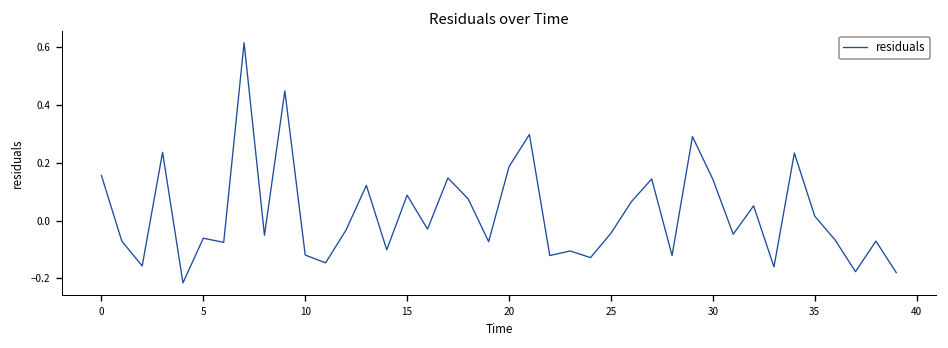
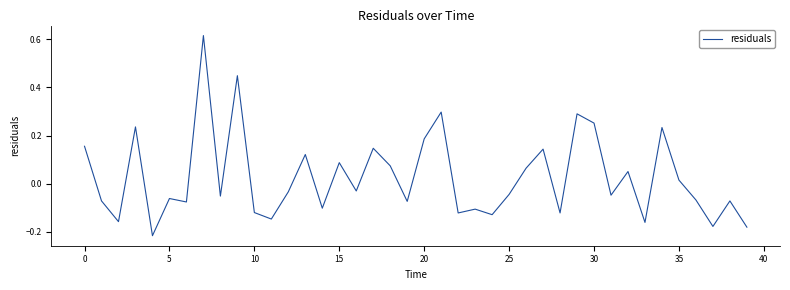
  {
    "0": 0.16,
    "5": -0.06,
    "10": -0.12,
    "15": 0.09,
    "20": 0.19,
    "25": -0.04,
-   "30": 0.14,
+   "30": 0.25,
    "35": 0.02
  }
